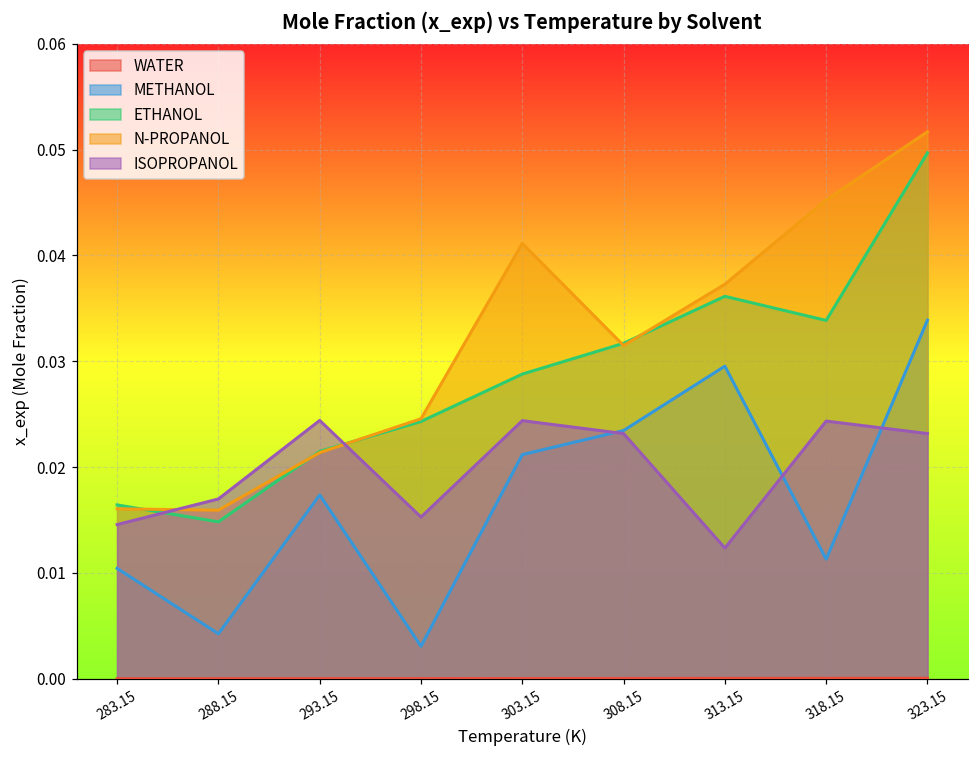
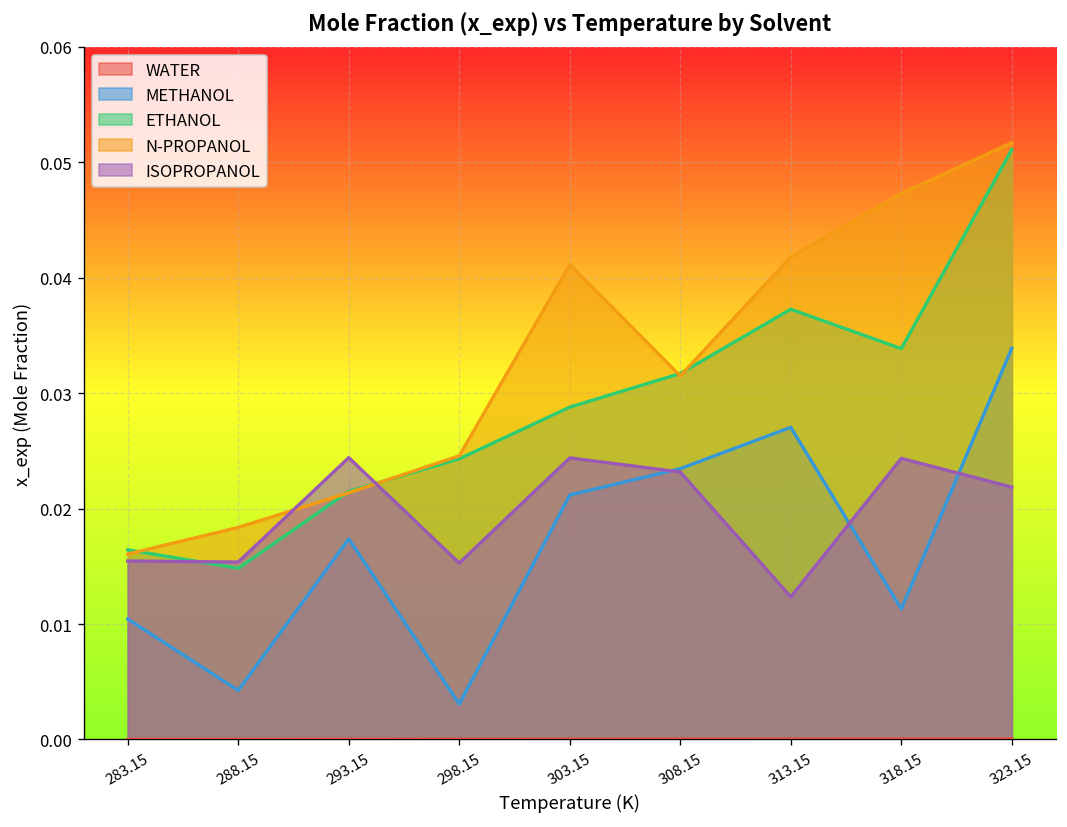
  {
    "WATER": {
      "283.15": 0.000,
      "288.15": 0.000,
      "293.15": 0.000,
      "298.15": 0.000,
      "303.15": 0.000,
      "308.15": 0.000,
      "313.15": 0.000,
      "318.15": 0.000,
      "323.15": 0.000
    },
    "METHANOL": {
      "283.15": 0.010,
      "288.15": 0.004,
      "293.15": 0.017,
      "298.15": 0.003,
      "303.15": 0.021,
      "308.15": 0.023,
-     "313.15": 0.030,
+     "313.15": 0.027,
      "318.15": 0.011,
      "323.15": 0.034
    },
    "ETHANOL": {
      "283.15": 0.016,
      "288.15": 0.015,
      "303.15": 0.029,
-     "313.15": 0.036,
+     "313.15": 0.037,
      "318.15": 0.034,
-     "323.15": 0.050
+     "323.15": 0.051
    },
    "N-PROPANOL": {
      "283.15": 0.016,
-     "288.15": 0.016,
+     "288.15": 0.018,
      "303.15": 0.041,
-     "313.15": 0.037,
-     "318.15": 0.045,
+     "313.15": 0.042,
+     "318.15": 0.047,
      "323.15": 0.052
    },
    "ISOPROPANOL": {
-     "283.15": 0.0146,
-     "288.15": 0.017,
+     "283.15": 0.0155,
+     "288.15": 0.015,
      "293.15": 0.024,
      "298.15": 0.015,
      "303.15": 0.024,
      "308.15": 0.023,
      "313.15": 0.012,
      "318.15": 0.024,
-     "323.15": 0.023
+     "323.15": 0.022
    }
  }
